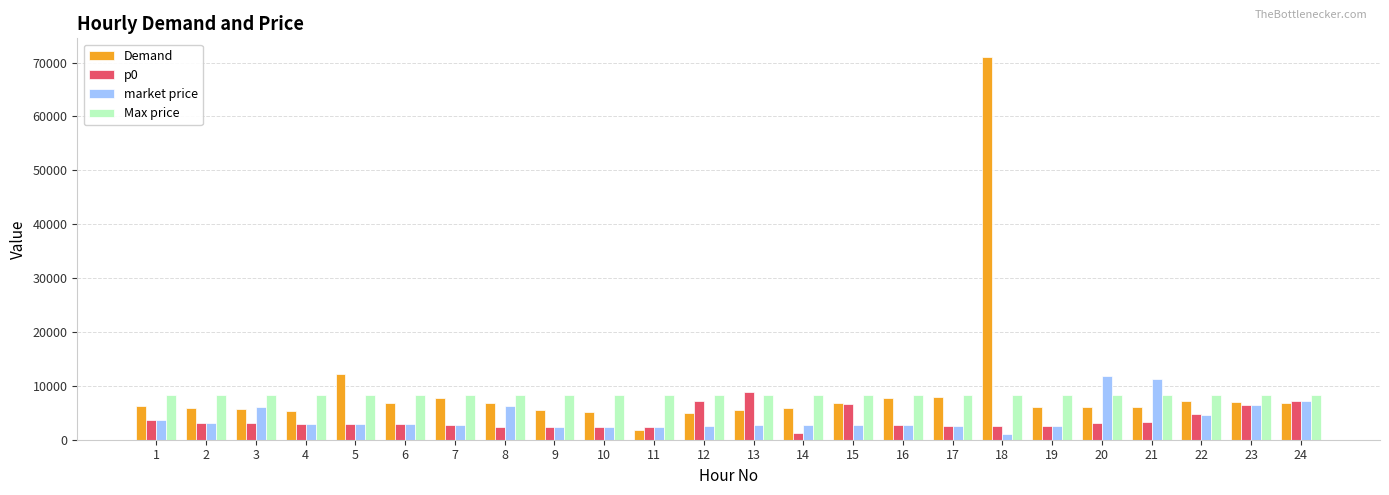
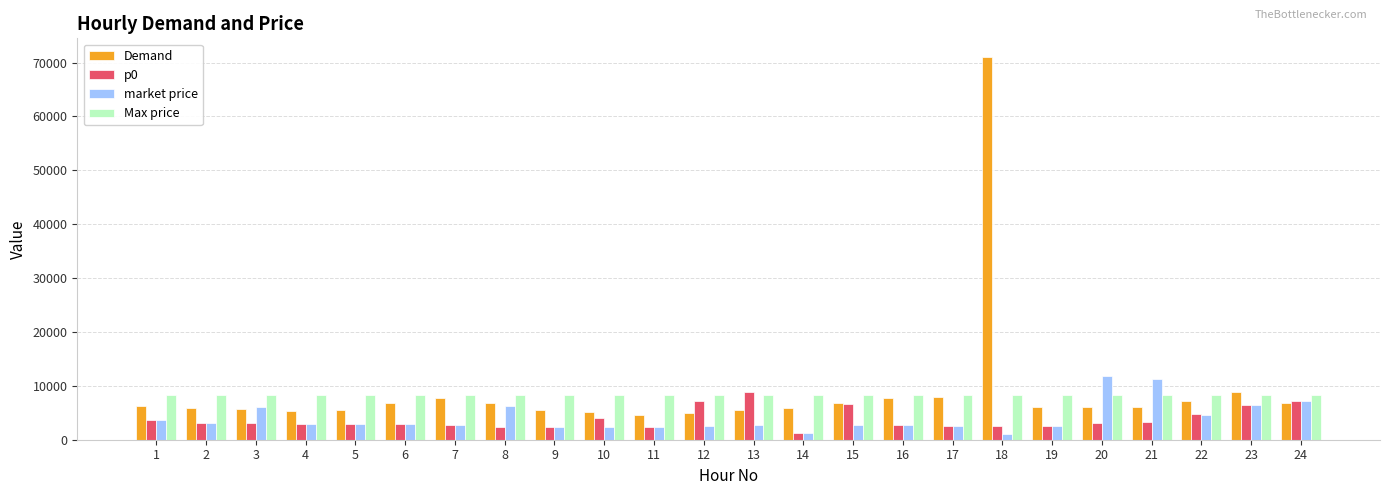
  {
    "Demand": {
      "1": 6000,
      "2": 6000,
      "3": 6000,
      "4": 5000,
-     "5": 12000,
+     "5": 5000,
      "6": 7000,
      "7": 8000,
      "8": 7000,
      "9": 6000,
      "10": 5000,
-     "11": 2000,
+     "11": 5000,
      "12": 5000,
      "13": 6000,
      "14": 6000,
      "15": 7000,
      "16": 8000,
      "17": 8000,
      "18": 71000,
      "19": 6000,
      "20": 6000,
      "21": 6000,
      "22": 7000,
-     "23": 7000,
+     "23": 9000,
      "24": 7000
    },
    "p0": {
      "1": 4000,
      "2": 3000,
      "3": 3000,
      "4": 3000,
      "5": 3000,
      "6": 3000,
      "7": 3000,
      "8": 2000,
      "9": 2000,
-     "10": 2000,
+     "10": 4000,
      "11": 2000,
      "12": 7000,
      "13": 9000,
      "14": 1000,
      "15": 7000,
      "16": 3000,
      "17": 3000,
      "18": 3000,
      "19": 3000,
      "20": 3000,
      "21": 3000,
      "22": 5000,
      "23": 7000,
      "24": 7000
    },
    "market price": {
      "1": 4000,
      "2": 3000,
      "3": 6000,
      "4": 3000,
      "5": 3000,
      "6": 3000,
      "7": 3000,
      "8": 6000,
      "9": 2000,
      "10": 2000,
      "11": 2000,
      "12": 3000,
      "13": 3000,
-     "14": 3000,
+     "14": 1000,
      "15": 3000,
      "16": 3000,
      "17": 3000,
      "18": 1000,
      "19": 3000,
      "20": 12000,
      "21": 11000,
      "22": 5000,
      "23": 7000,
      "24": 7000
    },
    "Max price": {
      "1": 8000,
      "2": 8000,
      "3": 8000,
      "4": 8000,
      "5": 8000,
      "6": 8000,
      "7": 8000,
      "8": 8000,
      "9": 8000,
      "10": 8000,
      "11": 8000,
      "12": 8000,
      "13": 8000,
      "14": 8000,
      "15": 8000,
      "16": 8000,
      "17": 8000,
      "18": 8000,
      "19": 8000,
      "20": 8000,
      "21": 8000,
      "22": 8000,
      "23": 8000,
      "24": 8000
    }
  }
